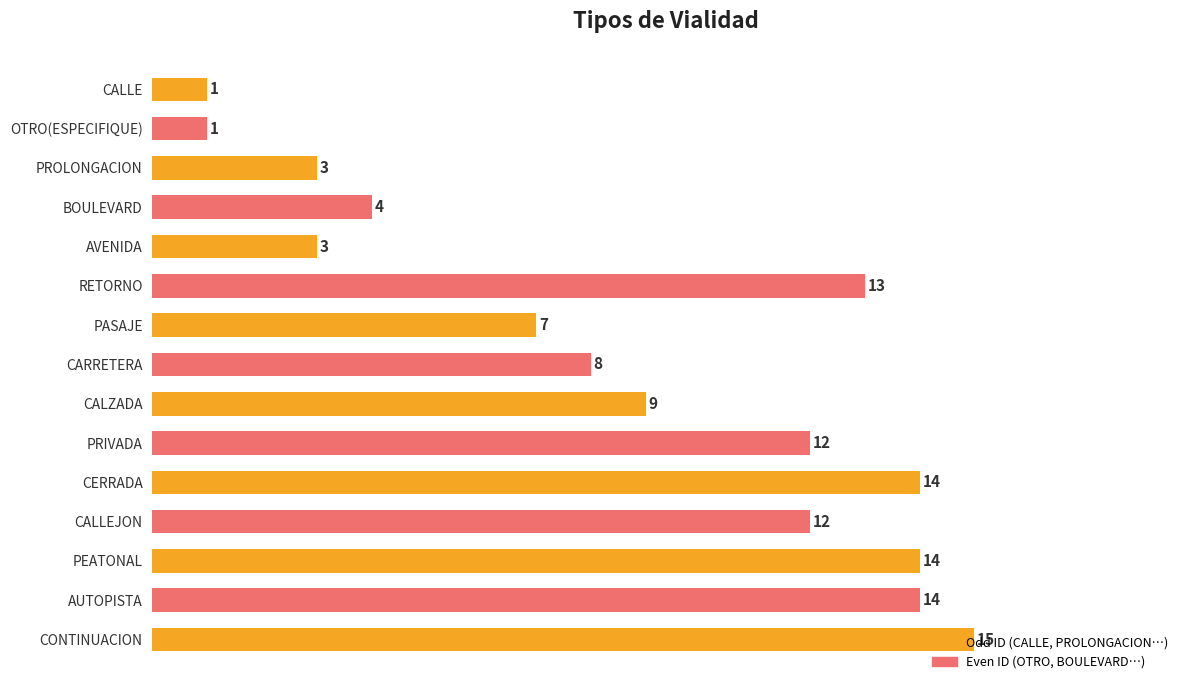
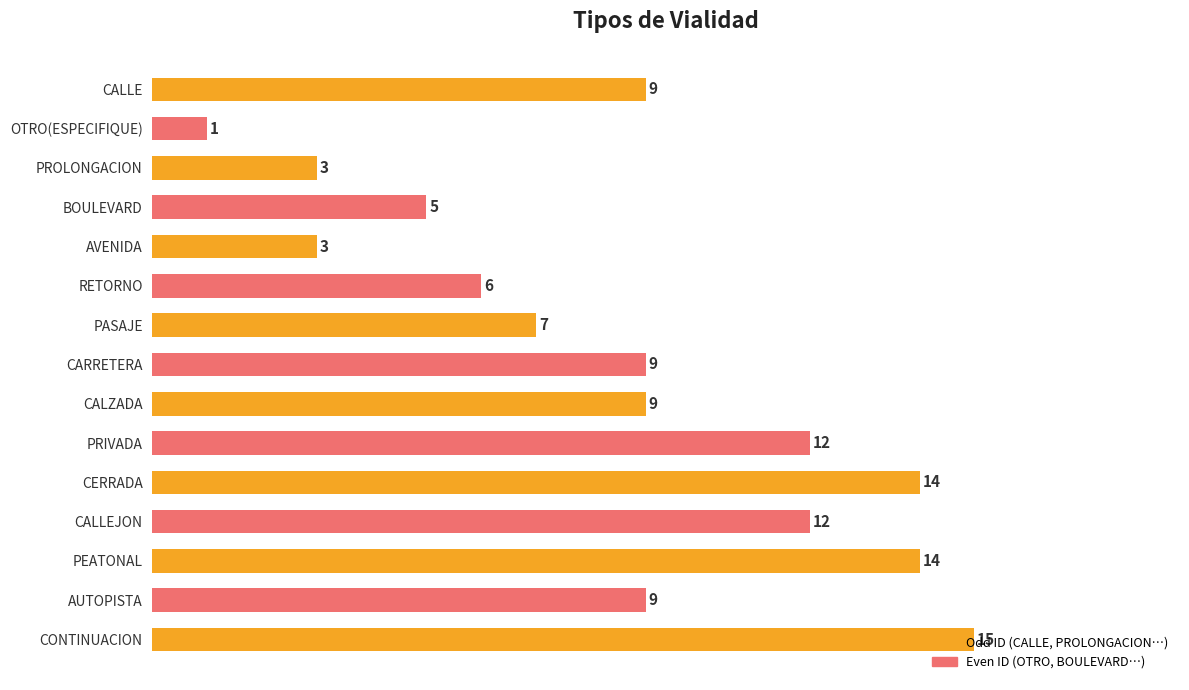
  {
-   "CALLE": 1,
+   "CALLE": 9,
    "OTRO(ESPECIFIQUE)": 1,
    "PROLONGACION": 3,
-   "BOULEVARD": 4,
+   "BOULEVARD": 5,
    "AVENIDA": 3,
-   "RETORNO": 13,
+   "RETORNO": 6,
    "PASAJE": 7,
-   "CARRETERA": 8,
+   "CARRETERA": 9,
    "CALZADA": 9,
    "PRIVADA": 12,
    "CERRADA": 14,
    "CALLEJON": 12,
    "PEATONAL": 14,
-   "AUTOPISTA": 14,
+   "AUTOPISTA": 9,
    "CONTINUACION": 15
  }
